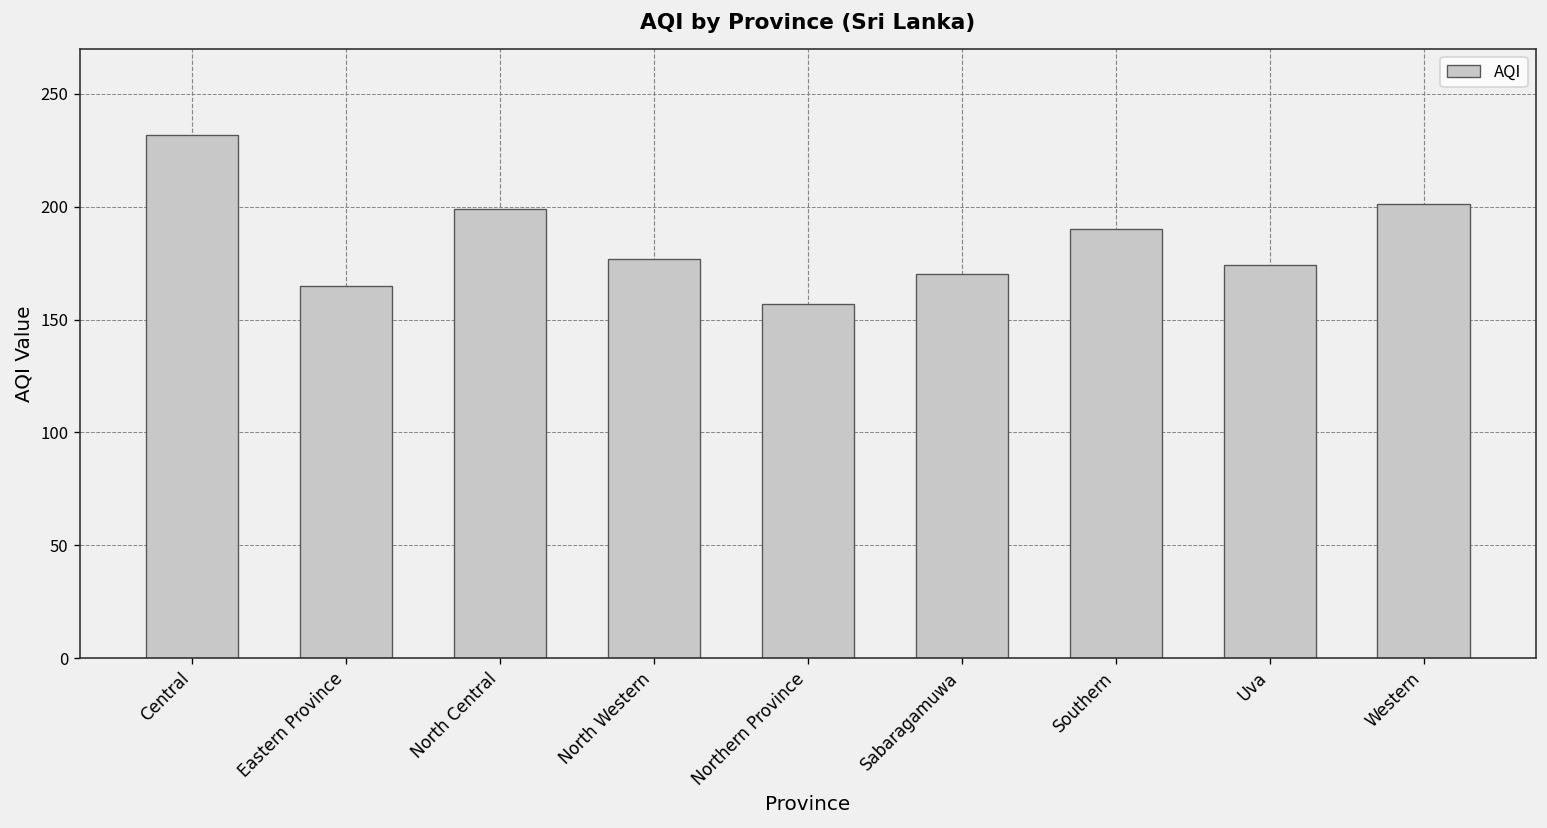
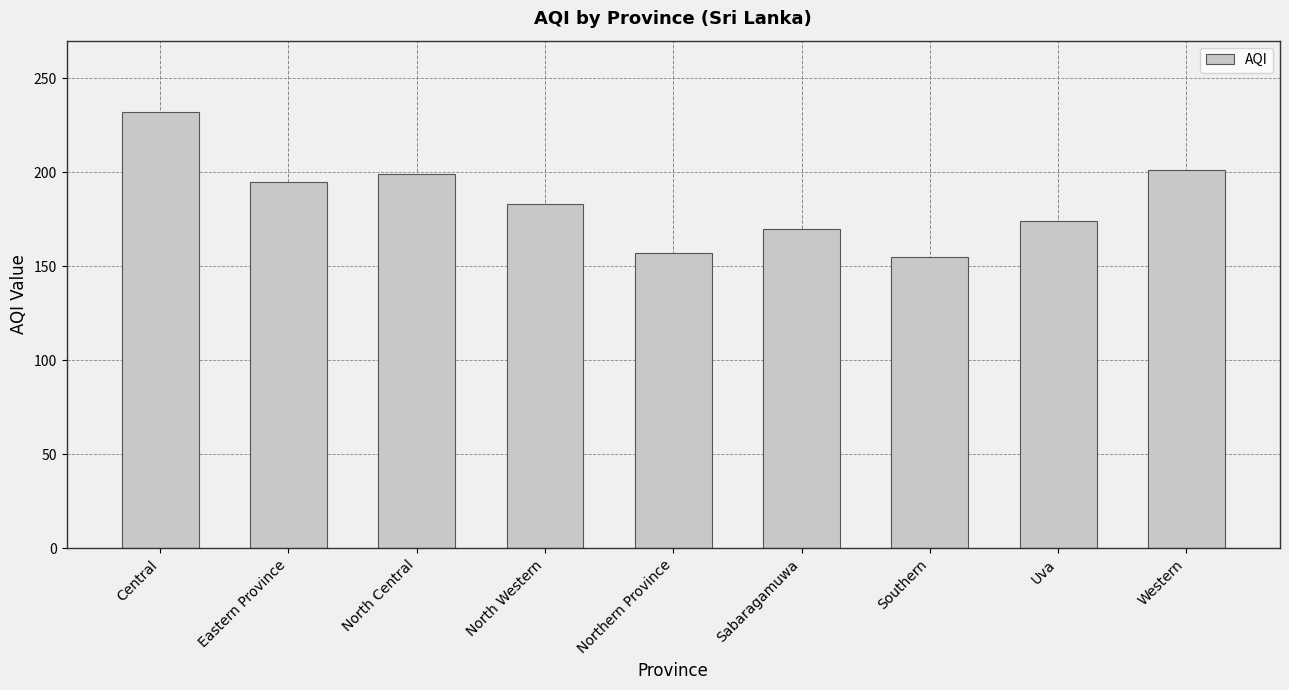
  {
    "Central": 232,
-   "Eastern Province": 165,
+   "Eastern Province": 195,
    "North Central": 199,
-   "North Western": 177,
+   "North Western": 183,
    "Northern Province": 157,
    "Sabaragamuwa": 170,
-   "Southern": 190,
+   "Southern": 155,
    "Uva": 174,
    "Western": 201
  }
